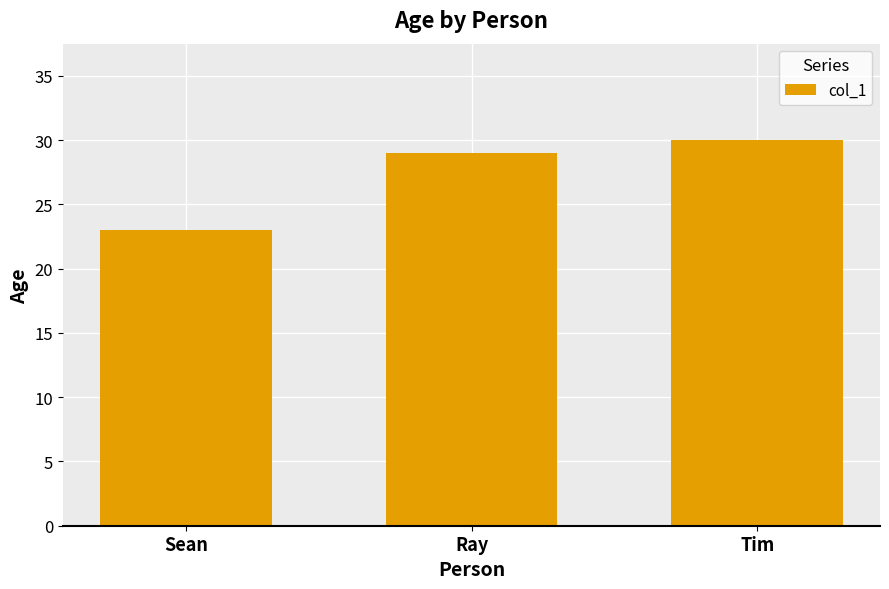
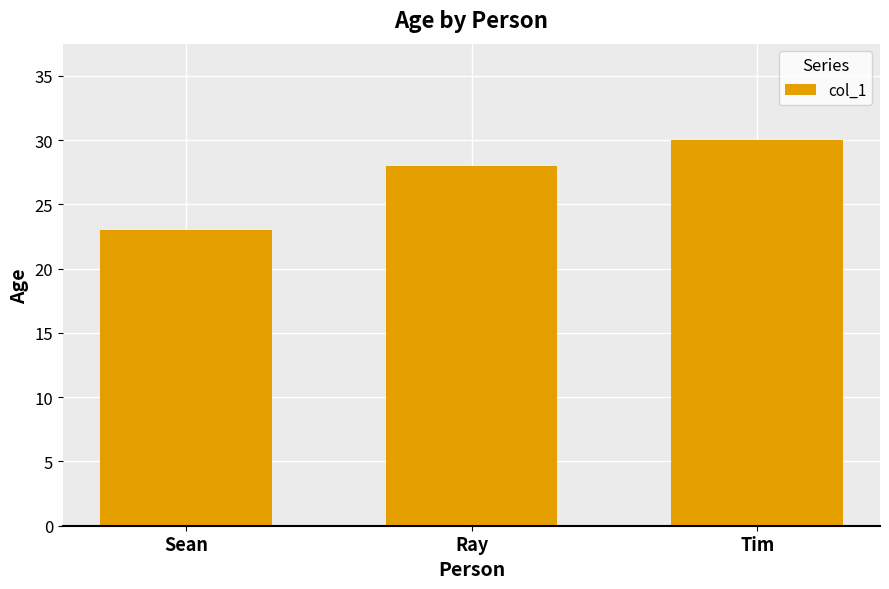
  {
    "Sean": 23,
-   "Ray": 29,
+   "Ray": 28,
    "Tim": 30
  }
